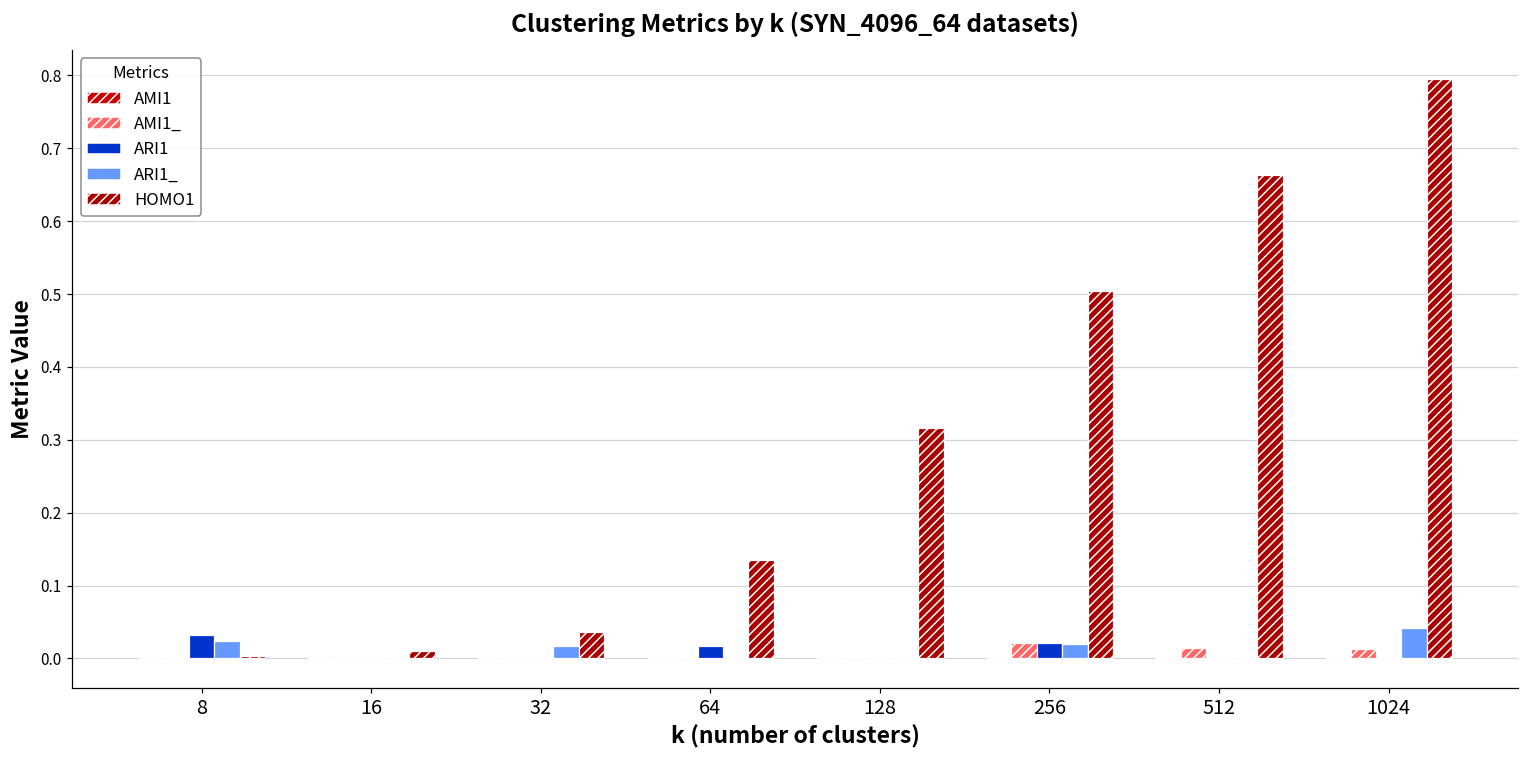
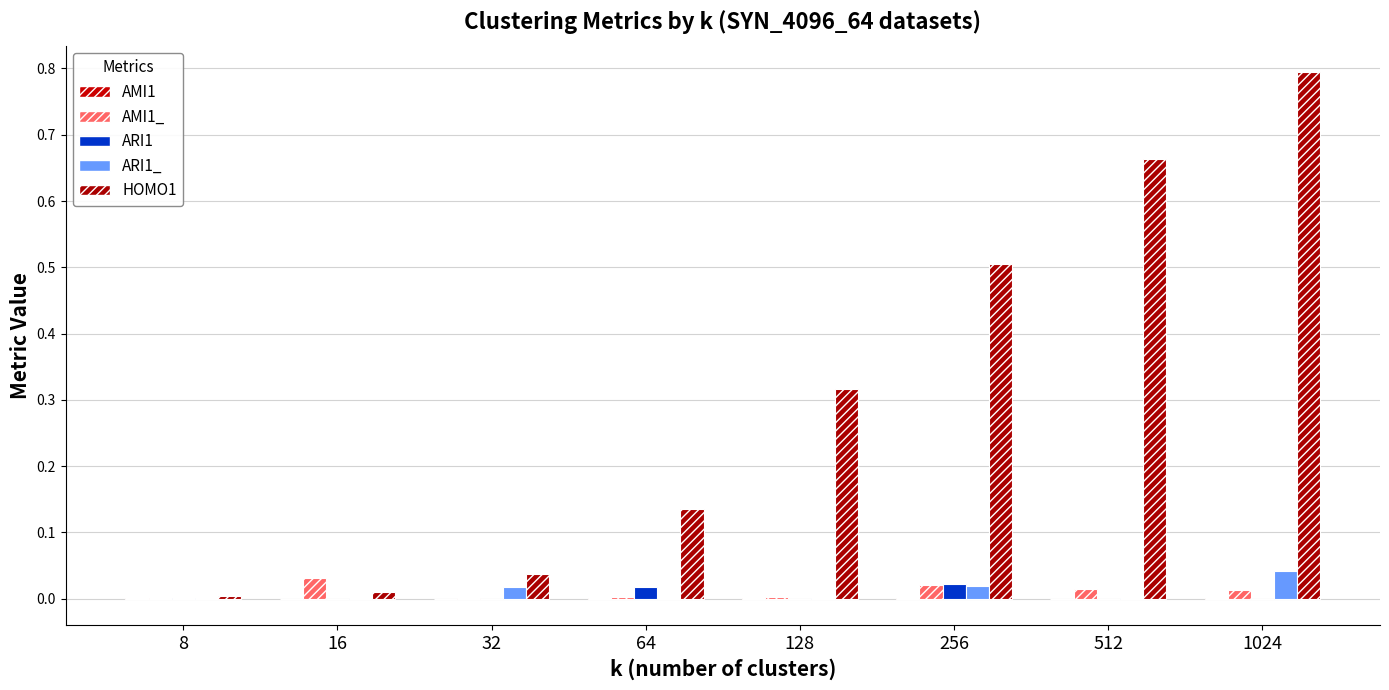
  {
    "AMI1_": {
-     "16": 0.00,
+     "16": 0.03,
      "256": 0.02,
      "512": 0.01,
      "1024": 0.01
    },
    "ARI1": {
-     "8": 0.03,
+     "8": 0.00,
      "64": 0.02,
      "256": 0.02
    },
    "ARI1_": {
-     "8": 0.02,
+     "8": 0.00,
      "32": 0.02,
      "256": 0.02,
      "1024": 0.04
    }
  }
